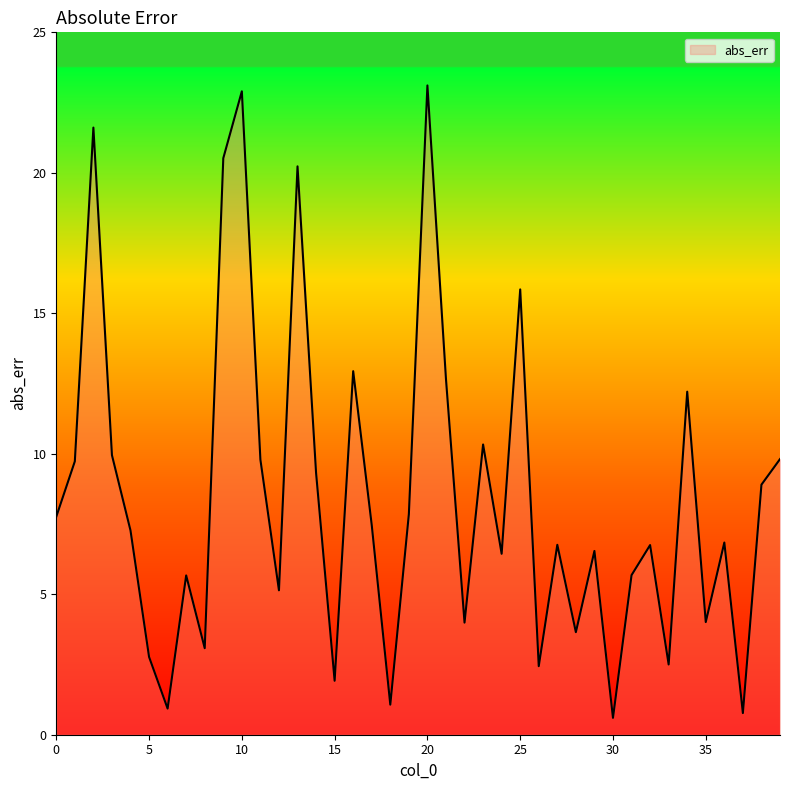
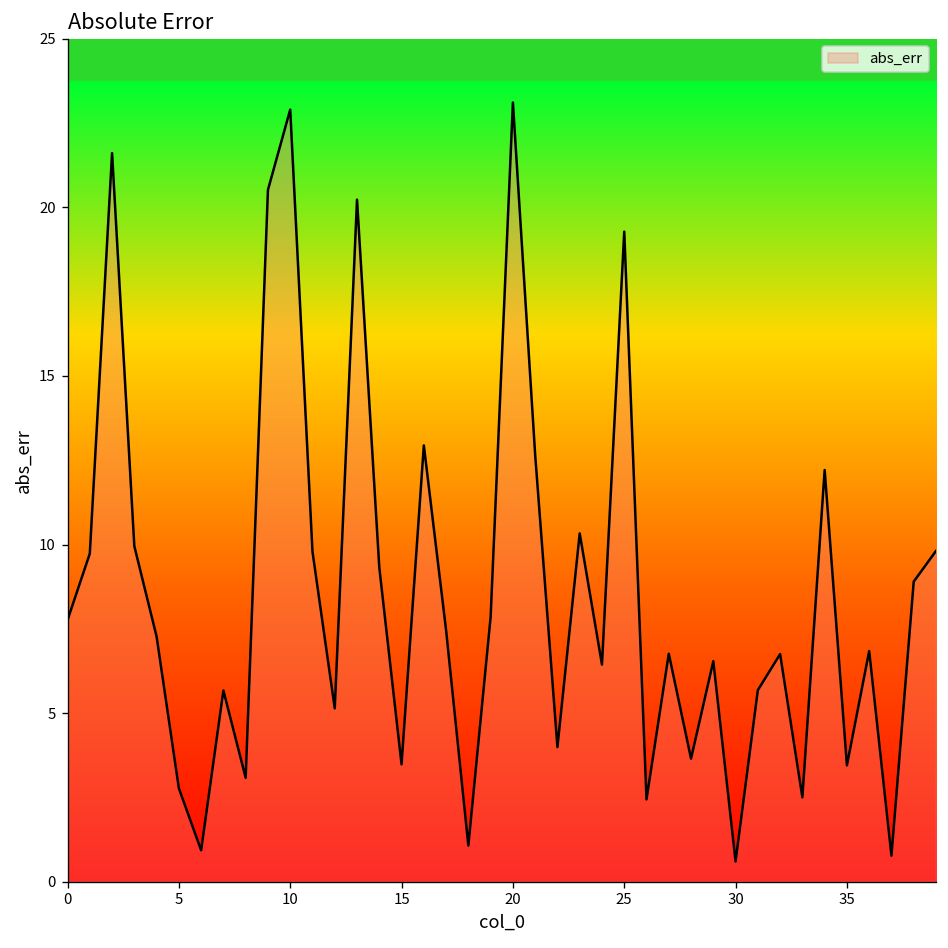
  {
    "0": 7.8,
    "5": 2.8,
    "10": 22.9,
-   "15": 1.9,
+   "15": 3.5,
    "20": 23.1,
-   "25": 15.9,
+   "25": 19.3,
    "30": 0.6,
-   "35": 4.0
+   "35": 3.5
  }
